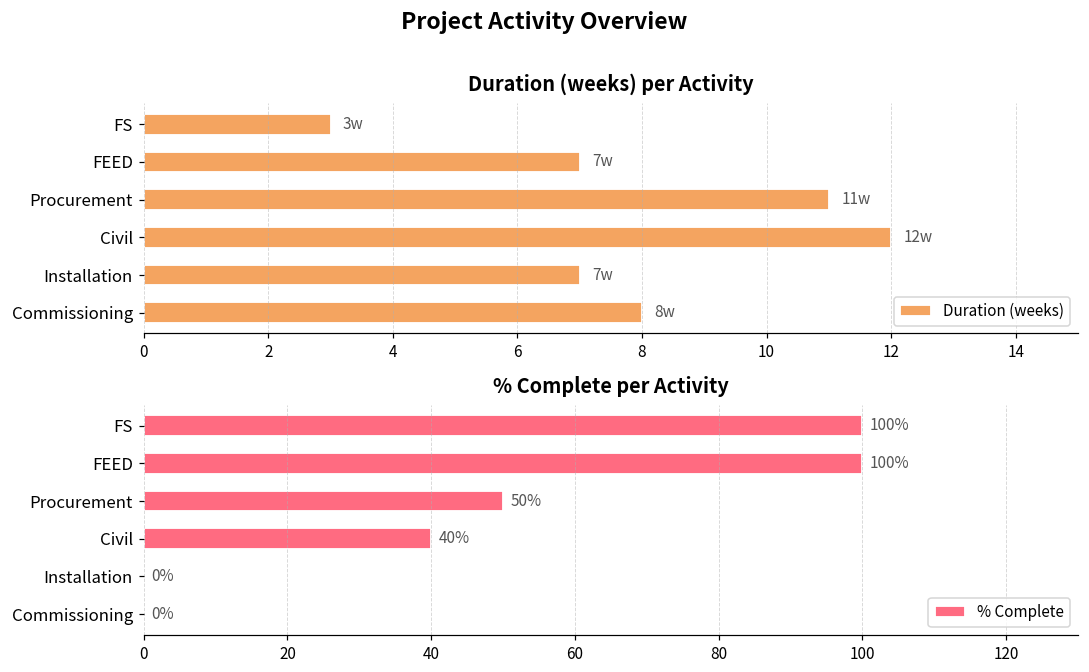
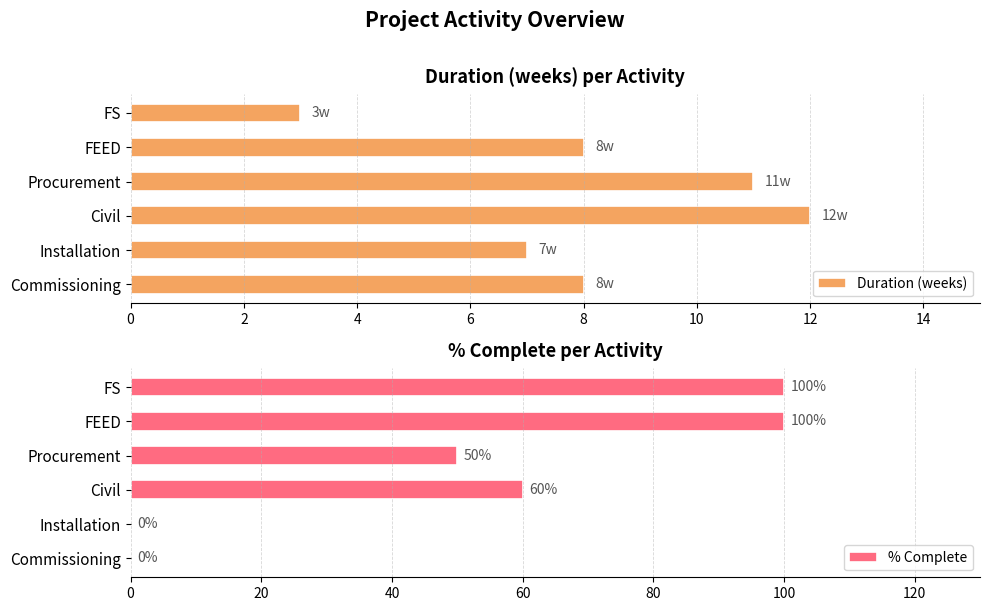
  {
    "Duration (weeks) per Activity": {
      "FS": "3w",
-     "FEED": "7w",
+     "FEED": "8w",
      "Procurement": "11w",
      "Civil": "12w",
      "Installation": "7w",
      "Commissioning": "8w"
    },
    "% Complete per Activity": {
      "FS": "100%",
      "FEED": "100%",
      "Procurement": "50%",
-     "Civil": "40%",
+     "Civil": "60%",
      "Installation": "0%",
      "Commissioning": "0%"
    }
  }
